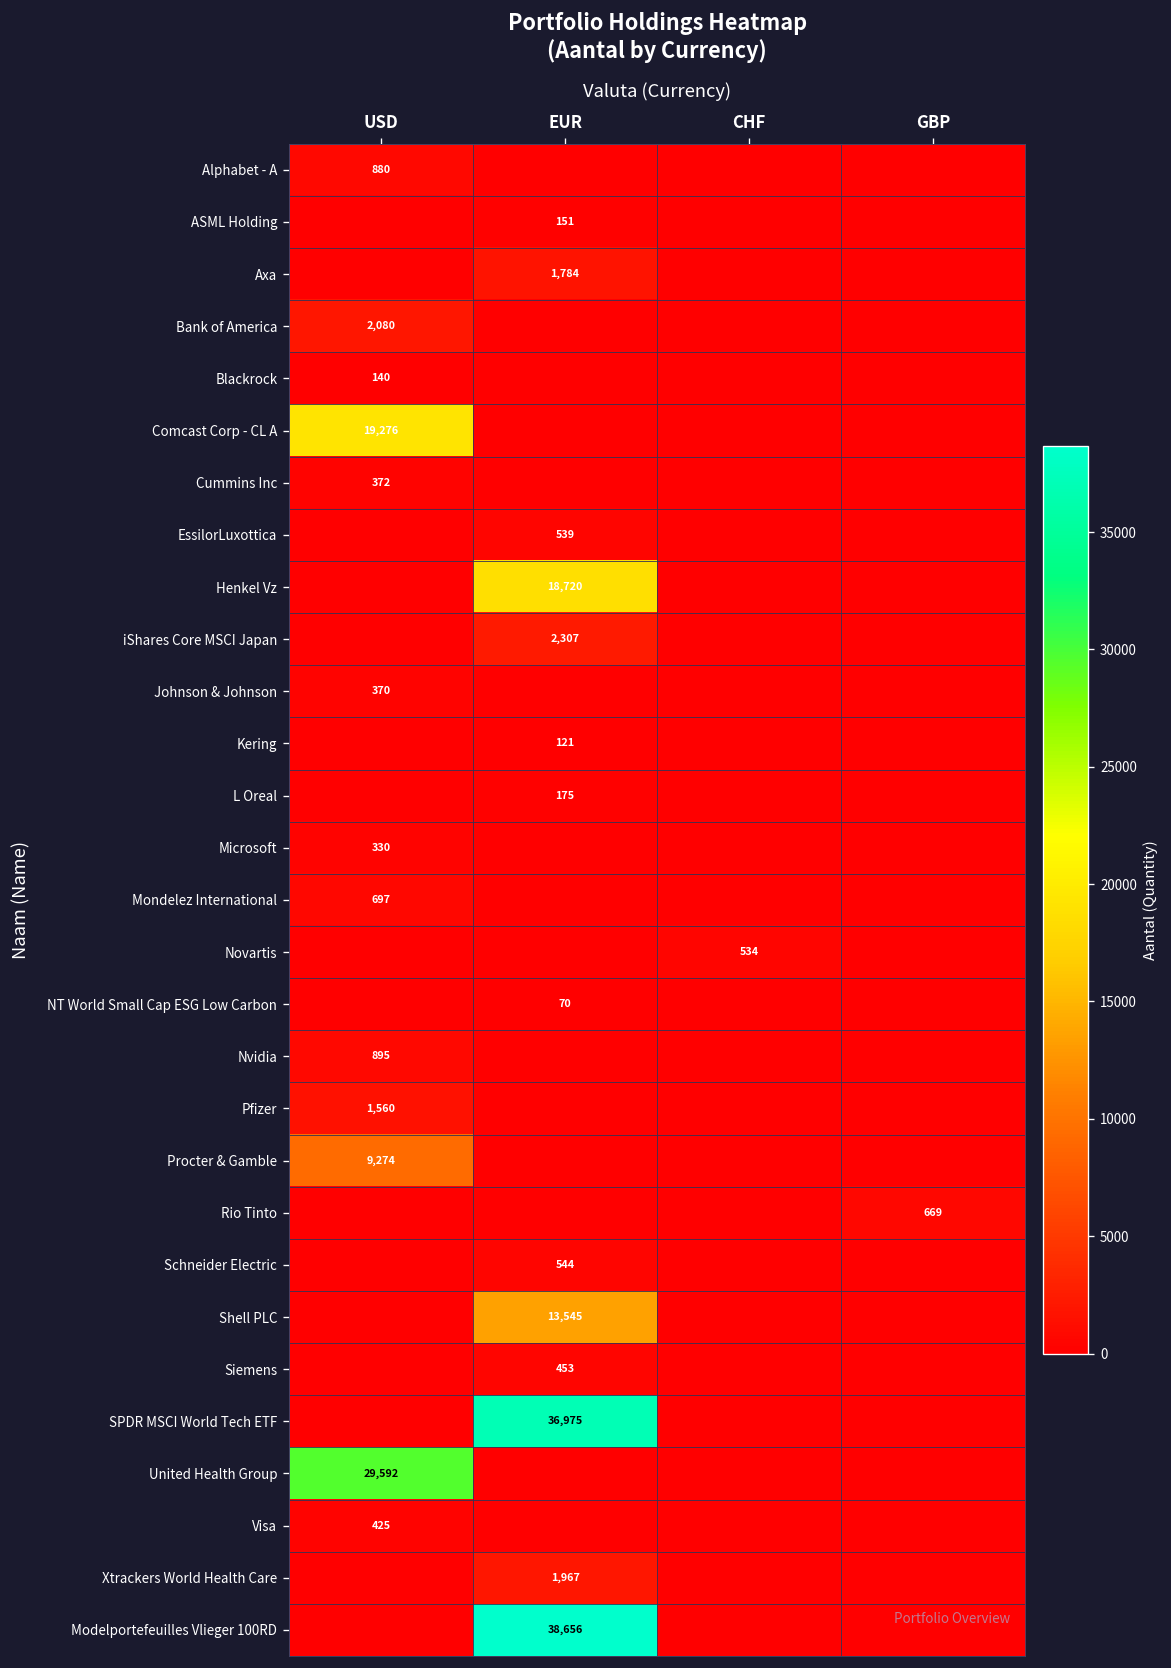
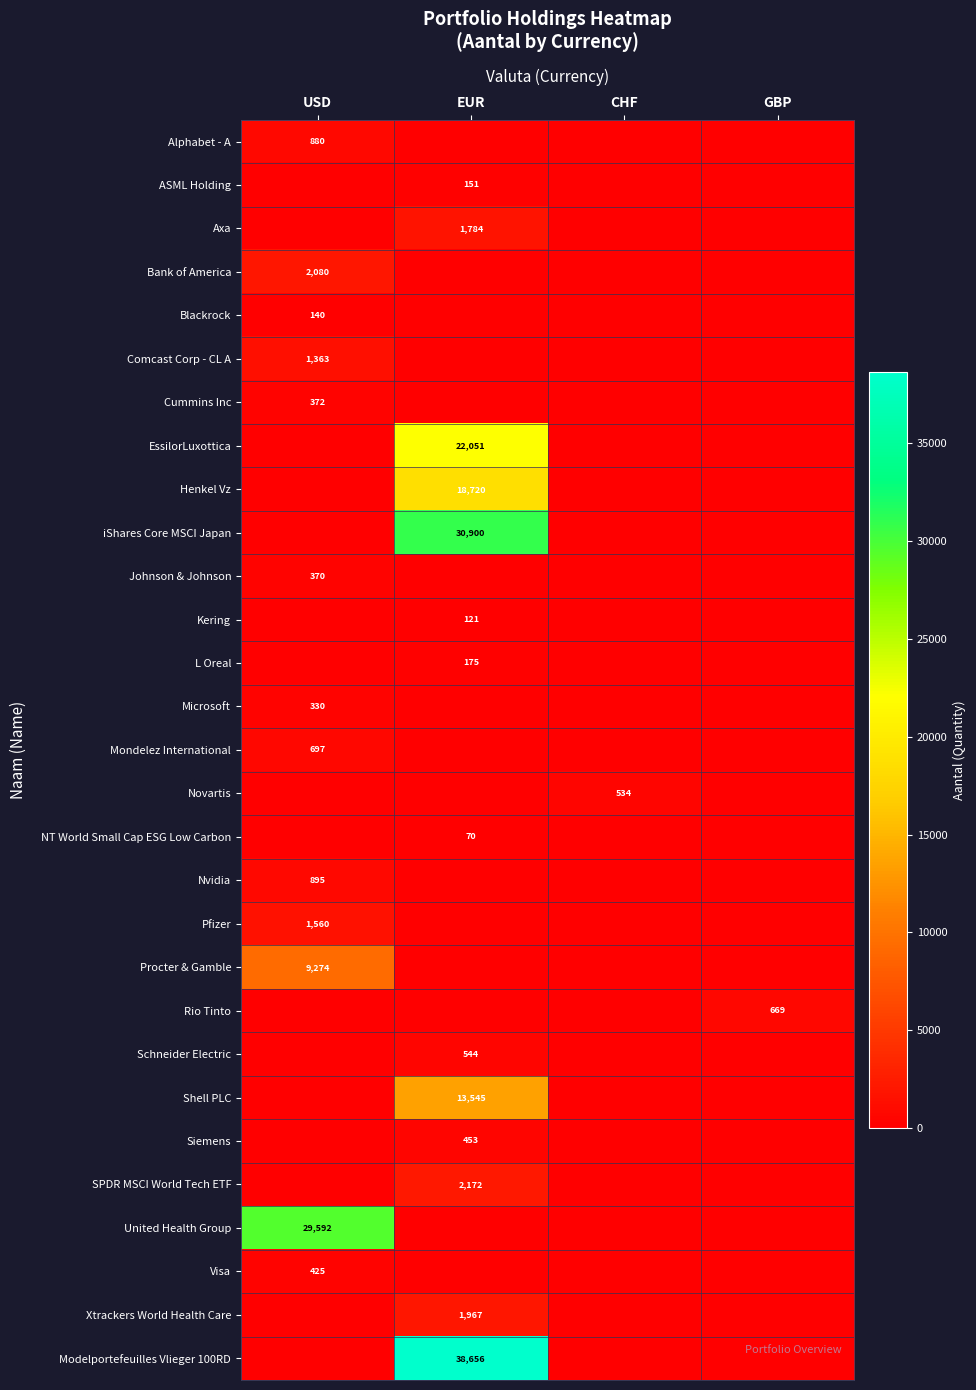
  {
    "Alphabet - A": {
      "USD": "880"
    },
    "ASML Holding": {
      "EUR": "151"
    },
    "Axa": {
      "EUR": "1,784"
    },
    "Bank of America": {
      "USD": "2,080"
    },
    "Blackrock": {
      "USD": "140"
    },
    "Comcast Corp - CL A": {
-     "USD": "19,276"
+     "USD": "1,363"
    },
    "Cummins Inc": {
      "USD": "372"
    },
    "EssilorLuxottica": {
-     "EUR": "539"
+     "EUR": "22,051"
    },
    "Henkel Vz": {
      "EUR": "18,720"
    },
    "iShares Core MSCI Japan": {
-     "EUR": "2,307"
+     "EUR": "30,900"
    },
    "Johnson & Johnson": {
      "USD": "370"
    },
    "Kering": {
      "EUR": "121"
    },
    "L Oreal": {
      "EUR": "175"
    },
    "Microsoft": {
      "USD": "330"
    },
    "Mondelez International": {
      "USD": "697"
    },
    "Novartis": {
      "CHF": "534"
    },
    "NT World Small Cap ESG Low Carbon": {
      "EUR": "70"
    },
    "Nvidia": {
      "USD": "895"
    },
    "Pfizer": {
      "USD": "1,560"
    },
    "Procter & Gamble": {
      "USD": "9,274"
    },
    "Rio Tinto": {
      "GBP": "669"
    },
    "Schneider Electric": {
      "EUR": "544"
    },
    "Shell PLC": {
      "EUR": "13,545"
    },
    "Siemens": {
      "EUR": "453"
    },
    "SPDR MSCI World Tech ETF": {
-     "EUR": "36,975"
+     "EUR": "2,172"
    },
    "United Health Group": {
      "USD": "29,592"
    },
    "Visa": {
      "USD": "425"
    },
    "Xtrackers World Health Care": {
      "EUR": "1,967"
    },
    "Modelportefeuilles Vlieger 100RD": {
      "EUR": "38,656"
    }
  }
